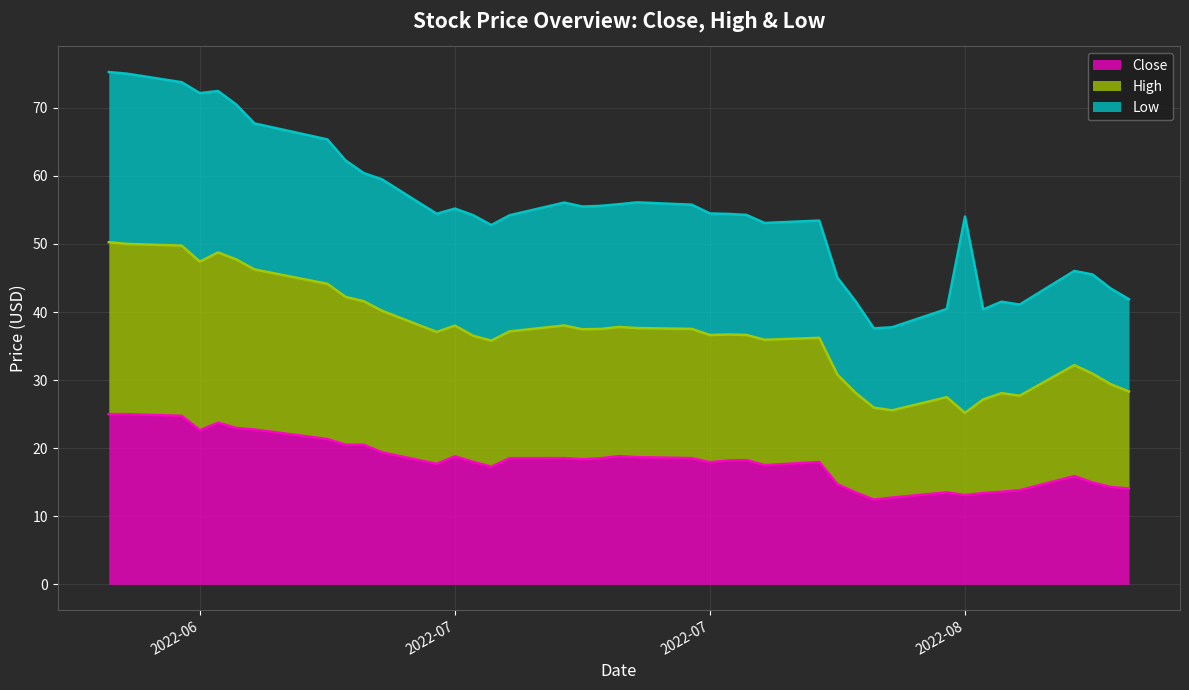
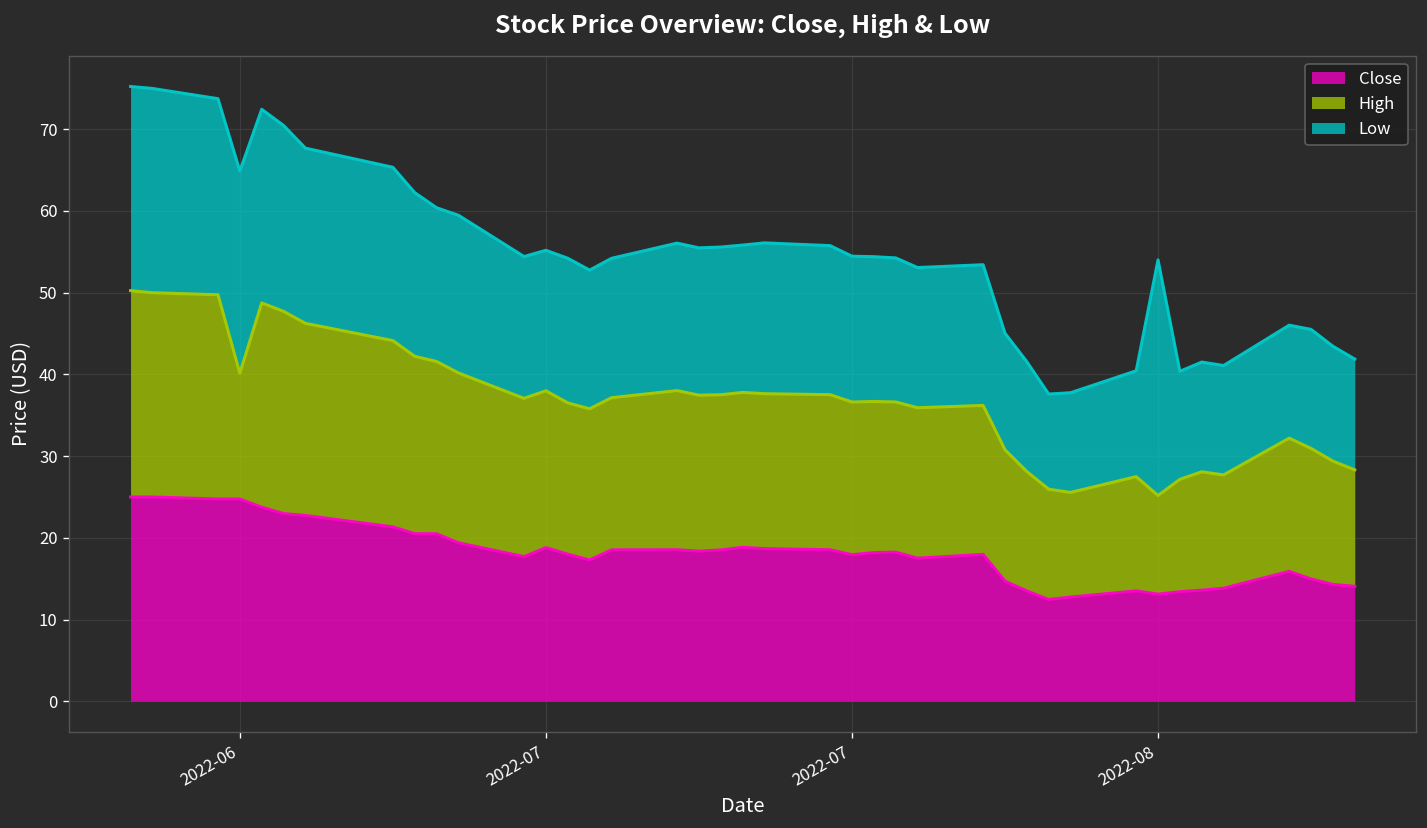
  {
    "Close": {
-     "2022-06": 23,
+     "2022-06": 25,
      "2022-08": 13
    },
    "High": {
-     "2022-06": 25,
+     "2022-06": 15,
      "2022-08": 12
    },
    "Low": {
      "2022-06": 25,
      "2022-08": 29
    }
  }
